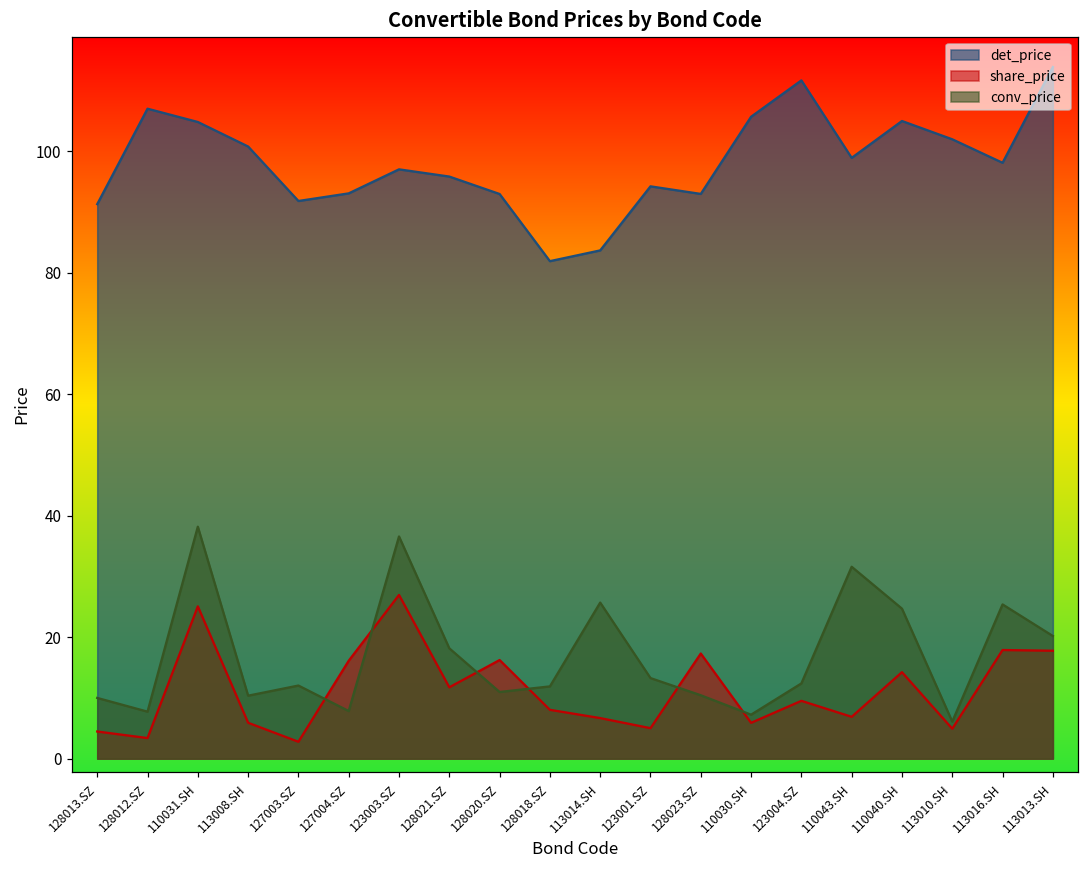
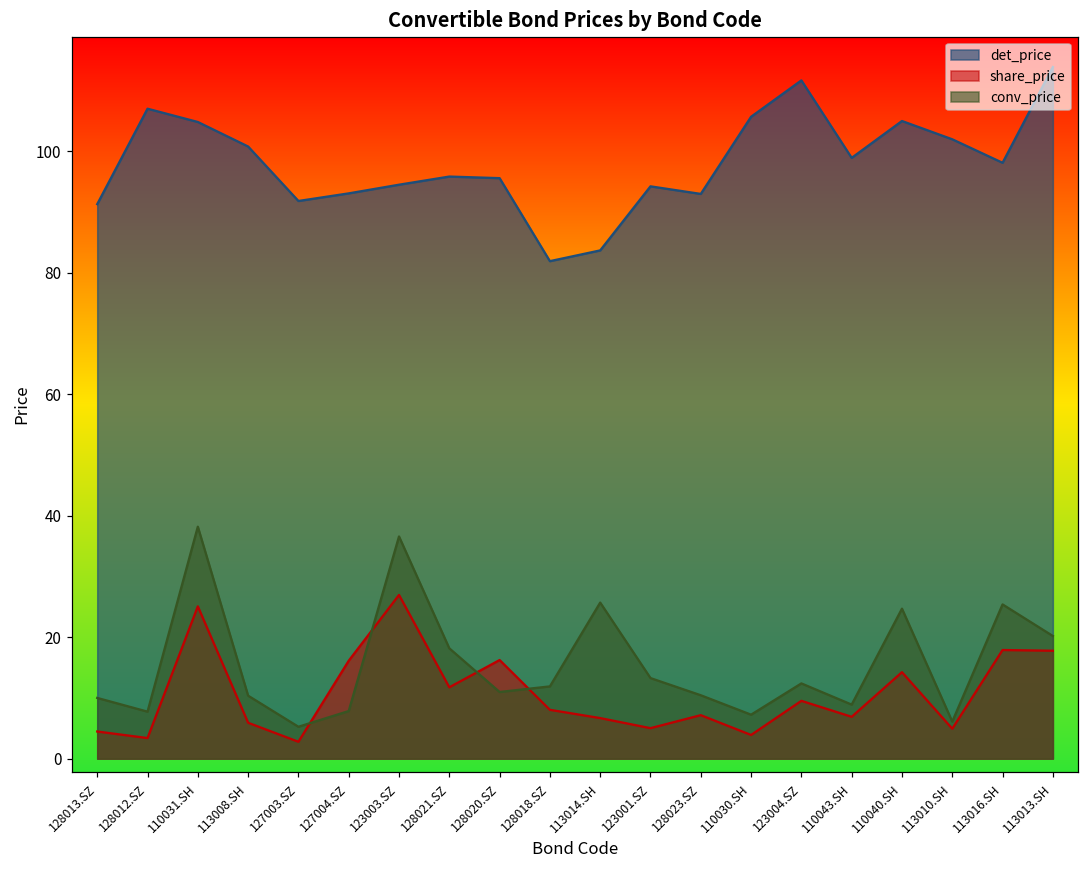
  {
    "det_price": {
      "128013.SZ": 91,
      "128012.SZ": 107,
      "110031.SH": 105,
      "113008.SH": 101,
      "127003.SZ": 92,
      "127004.SZ": 93,
-     "123003.SZ": 97,
+     "123003.SZ": 95,
      "128021.SZ": 96,
-     "128020.SZ": 93,
+     "128020.SZ": 96,
      "128018.SZ": 82,
      "113014.SH": 84,
      "123001.SZ": 94,
      "128023.SZ": 93,
      "110030.SH": 106,
      "123004.SZ": 112,
      "110043.SH": 99,
      "110040.SH": 105,
      "113010.SH": 102,
      "113016.SH": 98
    },
    "share_price": {
      "128013.SZ": 4,
      "128012.SZ": 3,
      "110031.SH": 25,
      "113008.SH": 6,
      "127003.SZ": 3,
      "127004.SZ": 16,
      "123003.SZ": 27,
      "128021.SZ": 12,
      "128020.SZ": 16,
      "128018.SZ": 8,
      "113014.SH": 7,
      "123001.SZ": 5,
-     "128023.SZ": 17,
-     "110030.SH": 6,
+     "128023.SZ": 7,
+     "110030.SH": 4,
      "123004.SZ": 10,
      "110043.SH": 7,
      "110040.SH": 14,
      "113010.SH": 5,
      "113016.SH": 18,
      "113013.SH": 18
    },
    "conv_price": {
      "128013.SZ": 10,
      "128012.SZ": 8,
      "110031.SH": 38,
      "113008.SH": 10,
-     "127003.SZ": 12,
+     "127003.SZ": 5,
      "127004.SZ": 8,
      "123003.SZ": 37,
      "128021.SZ": 18,
      "128020.SZ": 11,
      "128018.SZ": 12,
      "113014.SH": 26,
      "123001.SZ": 13,
      "128023.SZ": 10,
      "110030.SH": 7,
      "123004.SZ": 12,
-     "110043.SH": 32,
+     "110043.SH": 9,
      "110040.SH": 25,
      "113010.SH": 6,
      "113016.SH": 25,
      "113013.SH": 20
    }
  }
